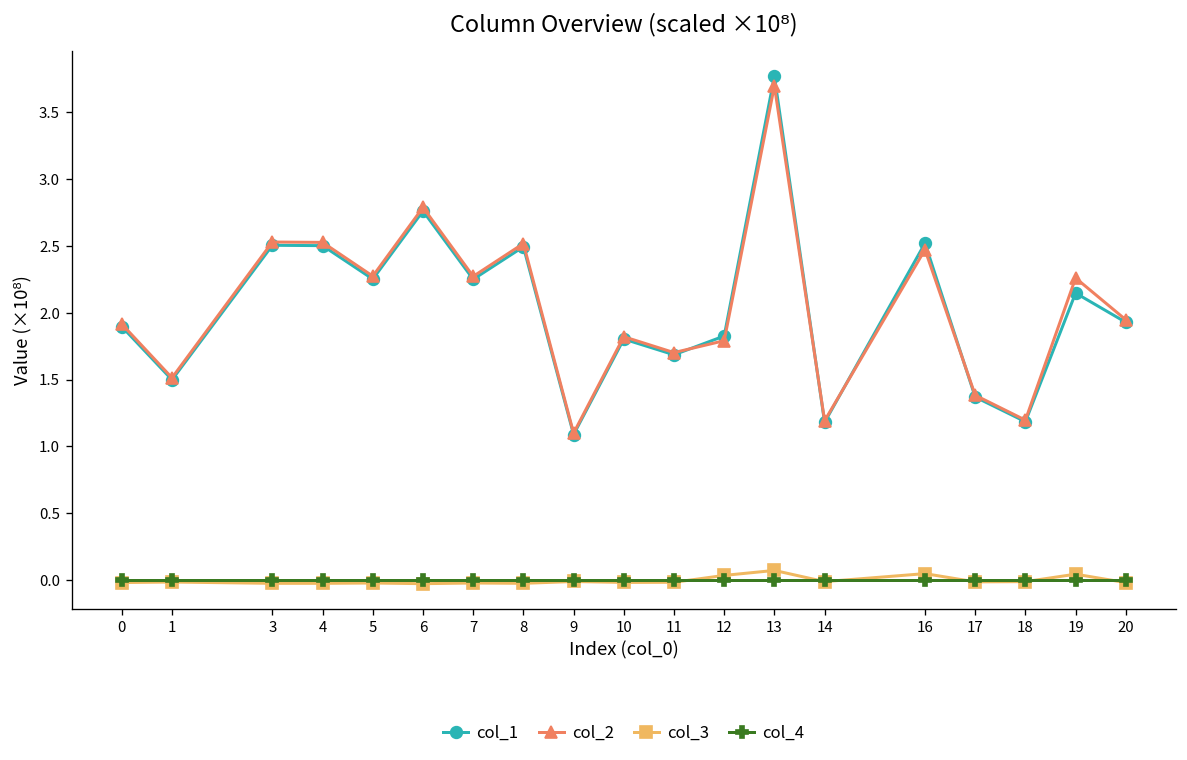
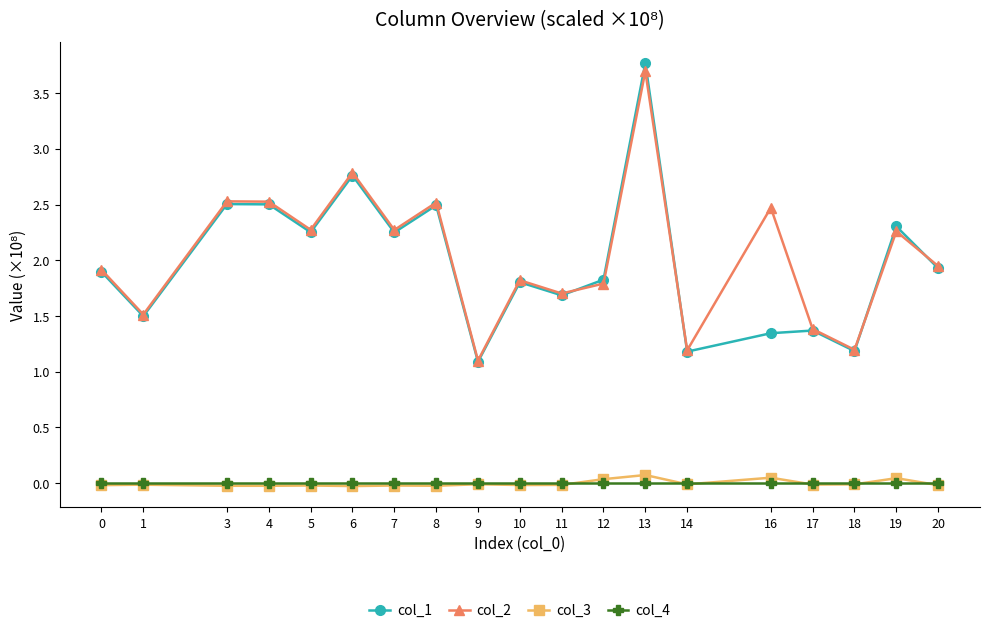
  {
    "col_1": {
      "3": 2.50,
      "4": 2.50,
      "6": 2.76,
      "8": 2.49,
      "12": 1.83,
      "13": 3.77,
-     "16": 2.52,
-     "19": 2.15
+     "16": 1.34,
+     "19": 2.30
    },
    "col_4": {
      "3": 0.00,
      "4": 0.00,
      "6": 0.00,
      "8": 0.00,
      "12": 0.00,
      "13": 0.00,
      "16": 0.00,
      "19": 0.00
    }
  }
